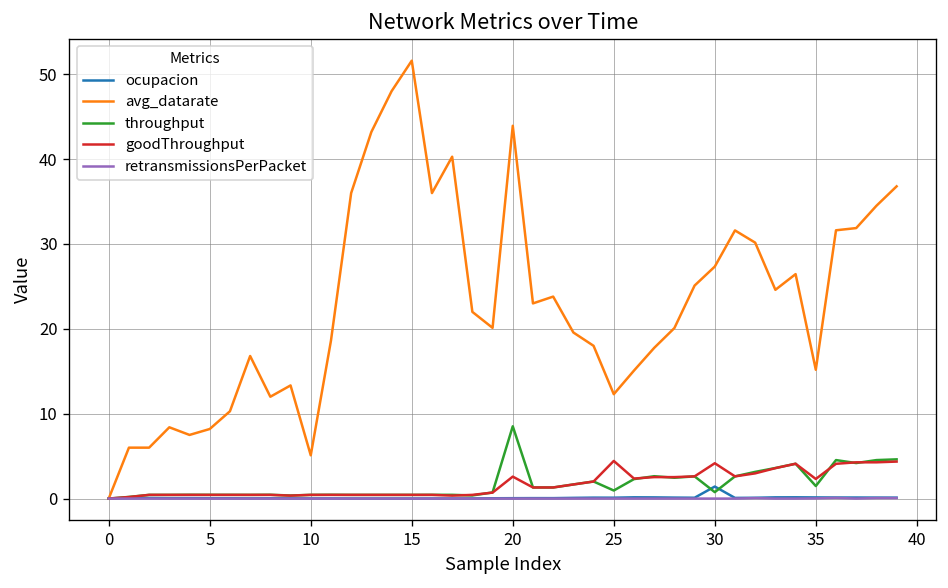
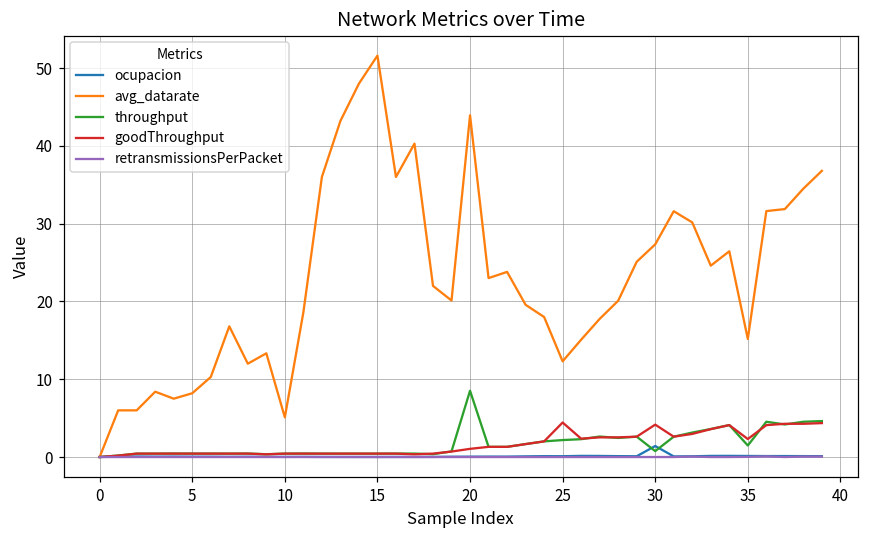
  {
    "ocupacion": {
      "30": 1
    },
    "avg_datarate": {
      "5": 8,
      "10": 5,
      "15": 52,
      "20": 44,
      "25": 12,
      "30": 27,
      "35": 15
    },
    "throughput": {
      "20": 9,
-     "25": 1,
+     "25": 2,
      "30": 1,
      "35": 1
    },
    "goodThroughput": {
-     "20": 3,
+     "20": 1,
      "25": 4,
      "30": 4,
      "35": 2
    },
    "retransmissionsPerPacket": {
      "30": 0
    }
  }
